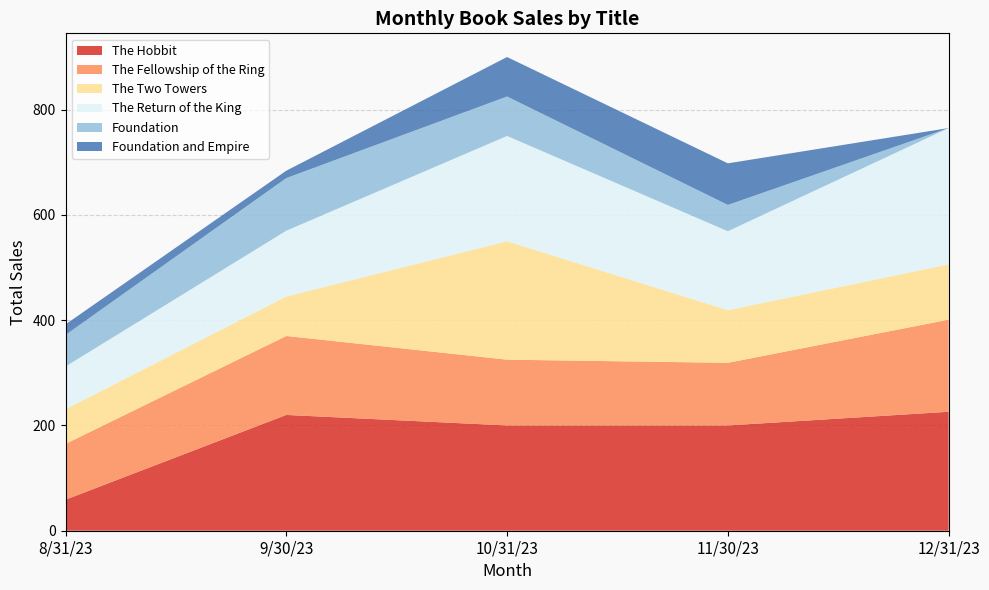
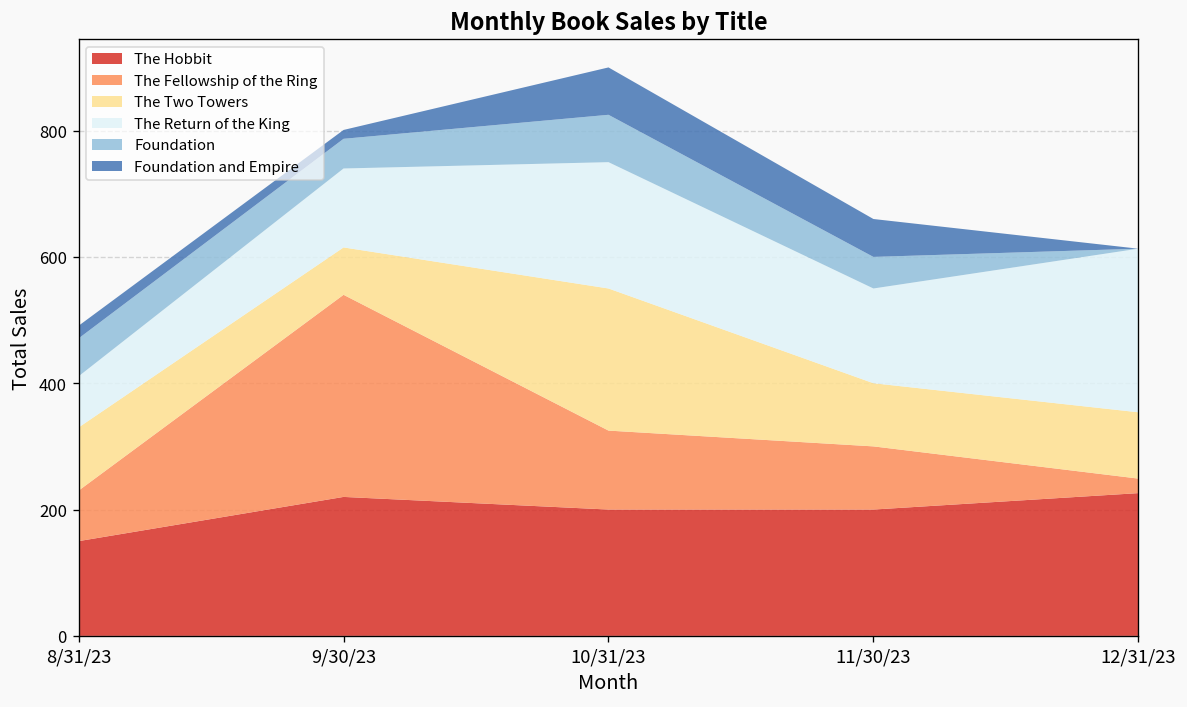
  {
    "The Hobbit": {
-     "8/31/23": 60,
+     "8/31/23": 150,
      "9/30/23": 220,
      "10/31/23": 200,
      "11/30/23": 200,
      "12/31/23": 230
    },
    "The Fellowship of the Ring": {
-     "8/31/23": 110,
-     "9/30/23": 150,
+     "8/31/23": 80,
+     "9/30/23": 320,
      "10/31/23": 130,
-     "11/30/23": 120,
-     "12/31/23": 180
+     "11/30/23": 100,
+     "12/31/23": 20
    },
    "The Two Towers": {
-     "8/31/23": 70,
+     "8/31/23": 100,
      "9/30/23": 80,
      "10/31/23": 230,
      "11/30/23": 100,
      "12/31/23": 110
    },
    "The Return of the King": {
      "8/31/23": 80,
      "9/30/23": 130,
      "10/31/23": 200,
      "11/30/23": 150
    },
    "Foundation": {
      "8/31/23": 60,
-     "9/30/23": 100,
+     "9/30/23": 50,
      "10/31/23": 80,
      "11/30/23": 50
    },
    "Foundation and Empire": {
      "8/31/23": 20,
      "9/30/23": 10,
      "10/31/23": 80,
-     "11/30/23": 80
+     "11/30/23": 60
    }
  }
